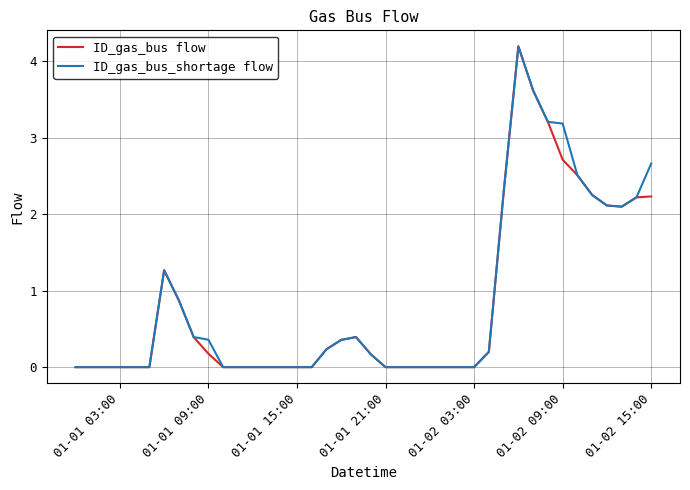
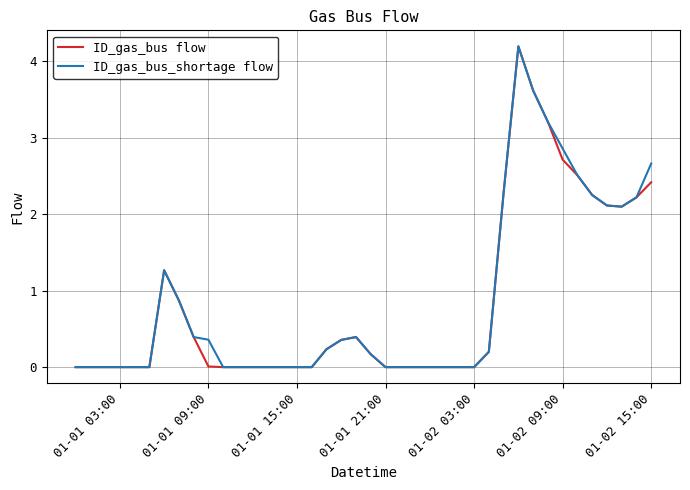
  {
    "ID_gas_bus flow": {
-     "01-01 09:00": 0.2,
+     "01-01 09:00": 0.0,
      "01-02 09:00": 2.7,
-     "01-02 15:00": 2.2
+     "01-02 15:00": 2.4
    },
    "ID_gas_bus_shortage flow": {
      "01-01 09:00": 0.4,
-     "01-02 09:00": 3.2,
+     "01-02 09:00": 2.9,
      "01-02 15:00": 2.7
    }
  }
